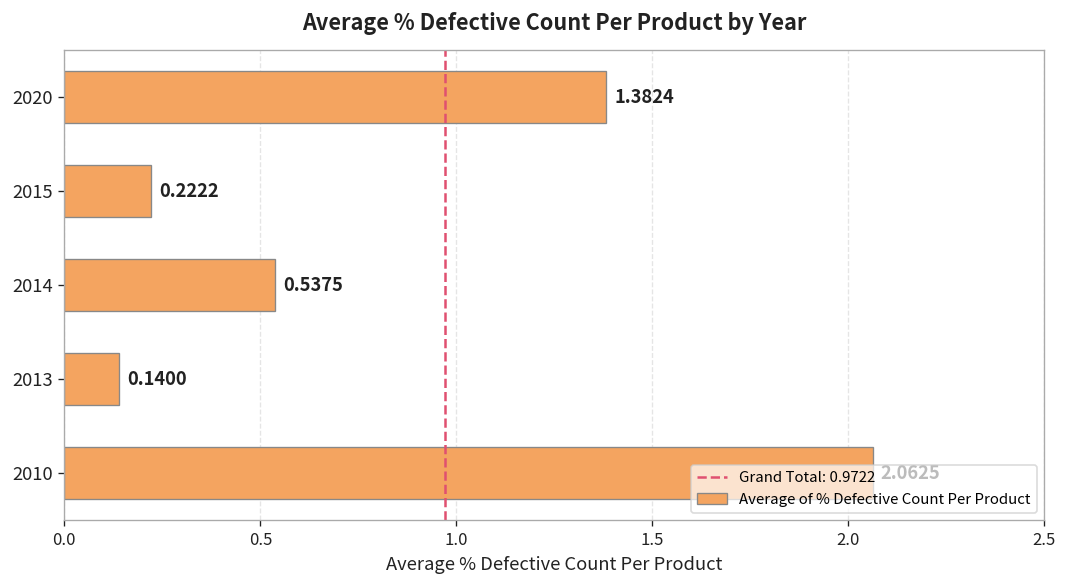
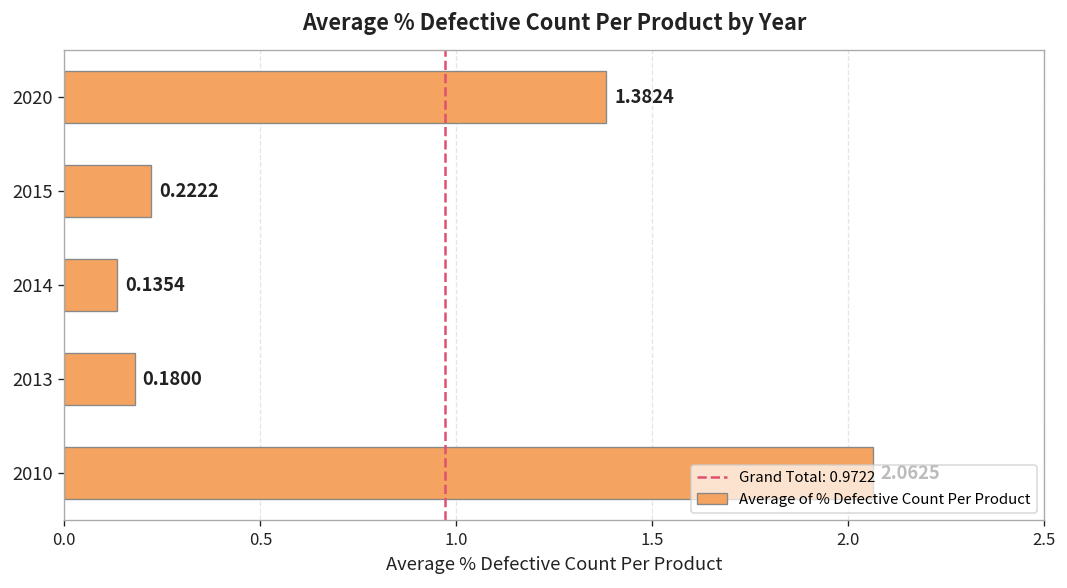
  {
    "2020": 1.3824,
    "2015": 0.2222,
-   "2014": 0.5375,
-   "2013": 0.1400
+   "2014": 0.1354,
+   "2013": 0.1800
  }
